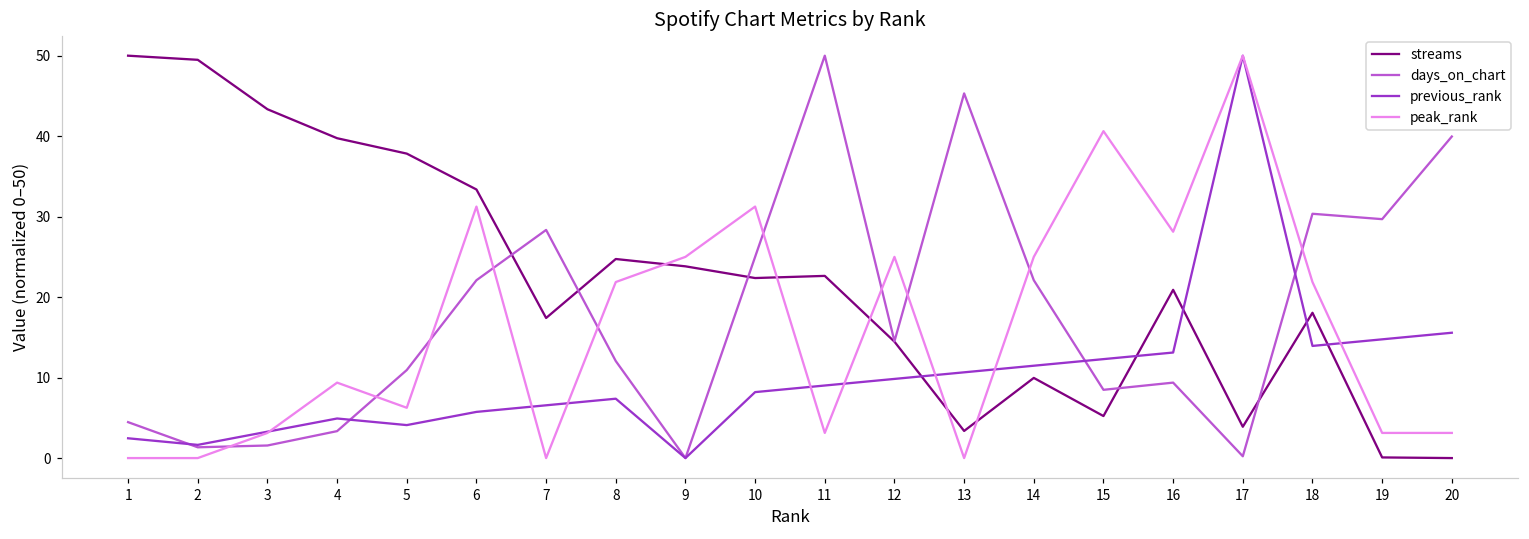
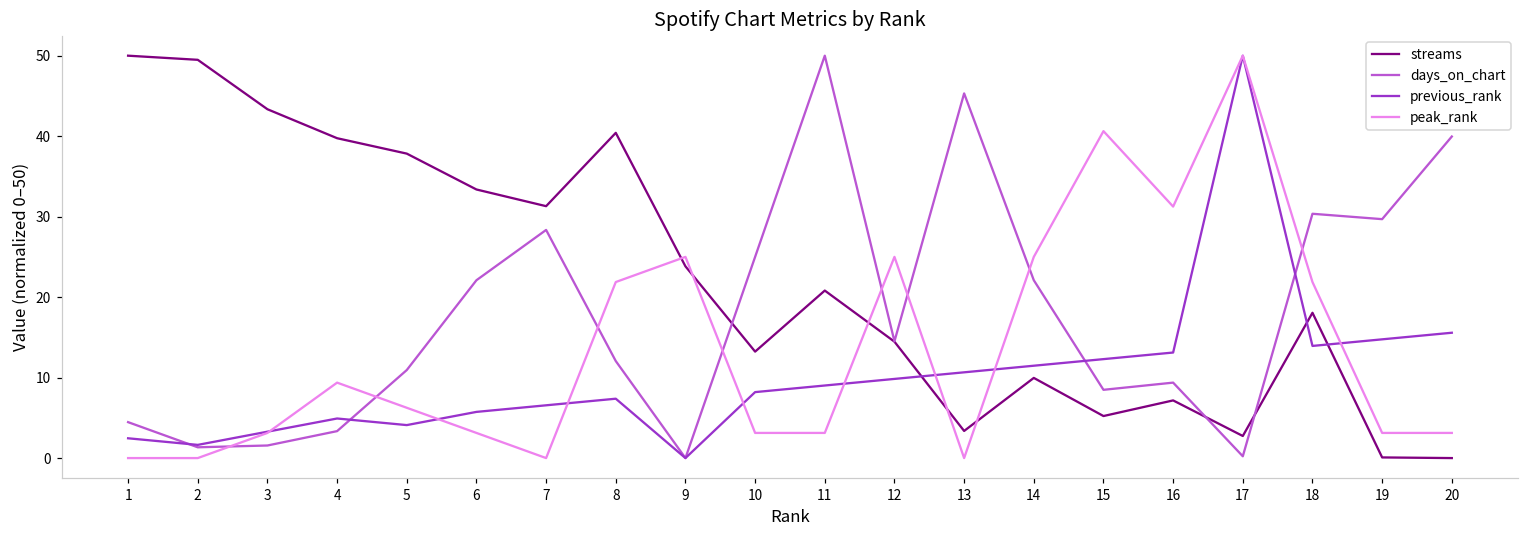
  {
    "streams": {
      "1": 50,
      "2": 49,
      "3": 43,
      "4": 40,
      "5": 38,
      "6": 33,
-     "7": 17,
-     "8": 25,
+     "7": 31,
+     "8": 40,
      "9": 24,
-     "10": 22,
-     "11": 23,
+     "10": 13,
+     "11": 21,
      "13": 3,
      "14": 10,
      "15": 5,
-     "16": 21,
-     "17": 4,
+     "16": 7,
+     "17": 3,
      "18": 18,
      "19": 0,
      "20": 0
    },
    "peak_rank": {
      "1": 0,
      "2": 0,
      "4": 9,
      "5": 6,
-     "6": 31,
+     "6": 3,
      "7": 0,
      "8": 22,
      "9": 25,
-     "10": 31,
+     "10": 3,
      "11": 3,
      "12": 25,
      "13": 0,
      "14": 25,
      "15": 41,
-     "16": 28,
+     "16": 31,
      "18": 22,
      "19": 3,
      "20": 3
    }
  }
